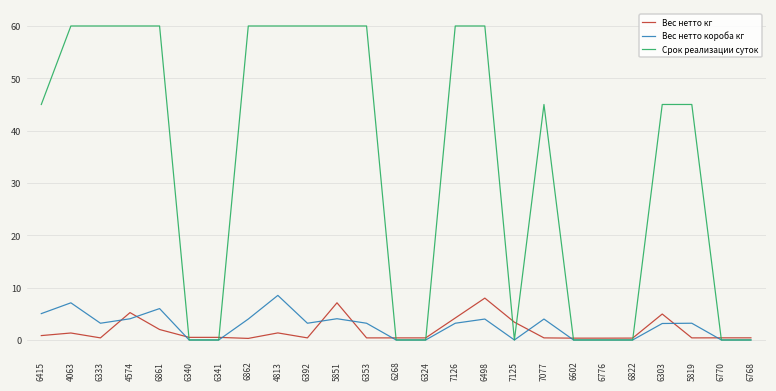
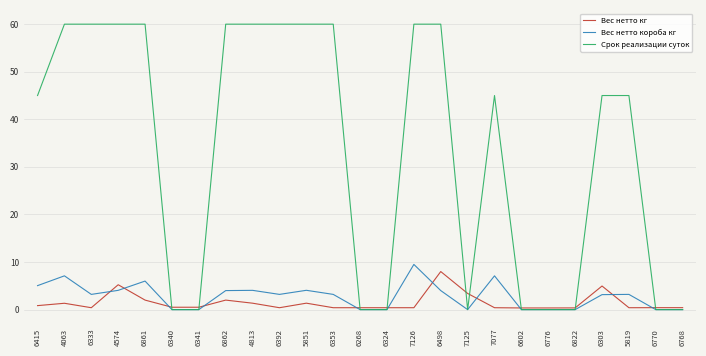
  {
    "Вес нетто кг": {
      "6415": 1,
      "4063": 1,
      "6333": 0,
      "4574": 5,
      "6861": 2,
-     "6862": 0,
+     "6862": 2,
      "4813": 1,
      "6392": 0,
-     "5851": 7,
+     "5851": 1,
      "6353": 0,
-     "7126": 4,
+     "7126": 0,
      "6498": 8,
      "7125": 3,
      "7077": 0,
      "6303": 5,
      "5819": 0
    },
    "Вес нетто короба кг": {
      "6415": 5,
      "4063": 7,
      "6333": 3,
      "4574": 4,
      "6861": 6,
      "6862": 4,
-     "4813": 9,
+     "4813": 4,
      "6392": 3,
      "5851": 4,
      "6353": 3,
-     "7126": 3,
+     "7126": 10,
      "6498": 4,
-     "7077": 4,
+     "7077": 7,
      "6303": 3,
      "5819": 3
    },
    "Срок реализации суток": {
      "6415": 45,
      "4063": 60,
      "6333": 60,
      "4574": 60,
      "6861": 60,
      "6862": 60,
      "4813": 60,
      "6392": 60,
      "5851": 60,
      "6353": 60,
      "7126": 60,
      "6498": 60,
      "7077": 45,
      "6303": 45,
      "5819": 45
    }
  }
